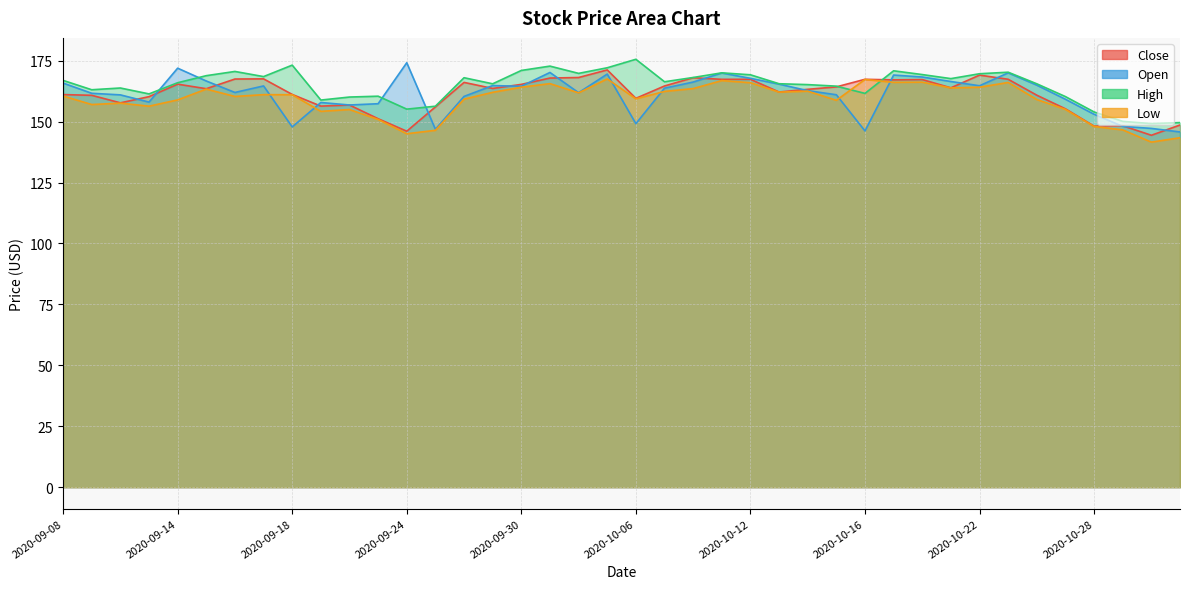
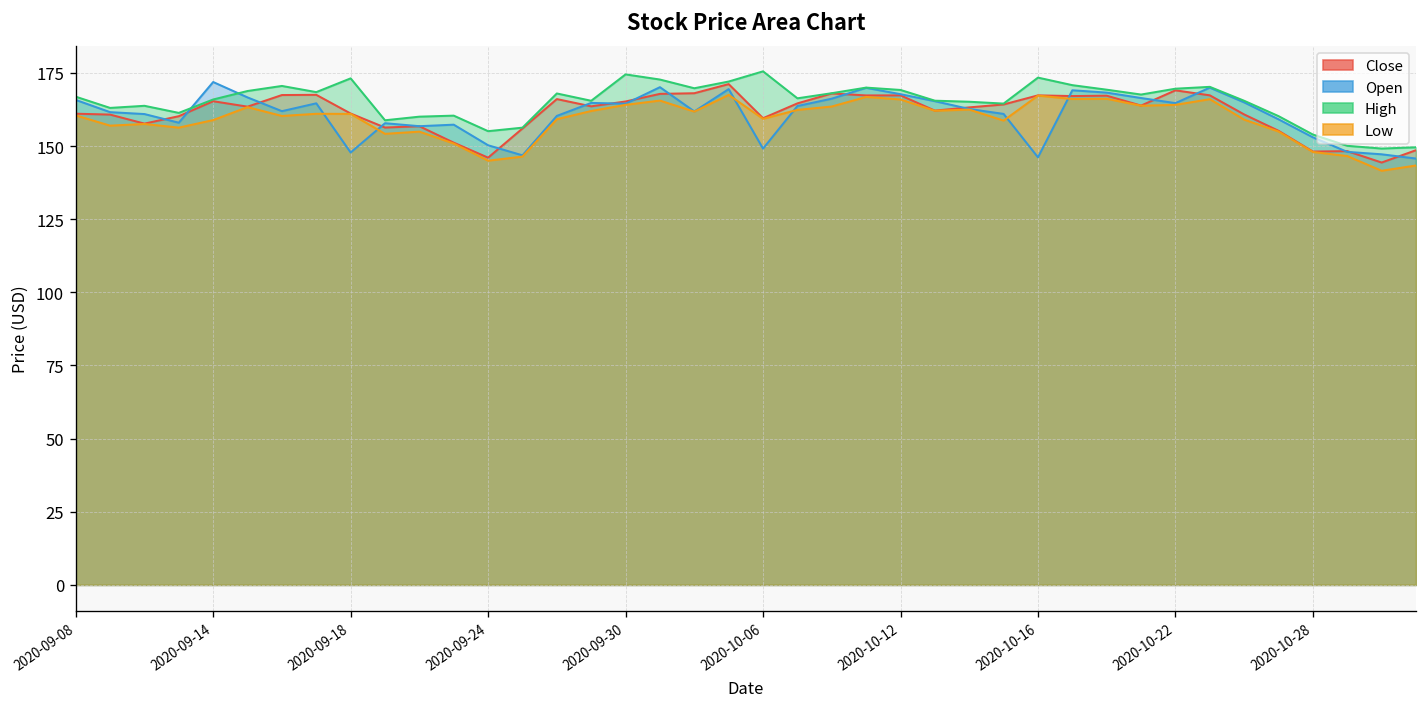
  {
    "Open": {
      "2020-09-08": 166,
      "2020-09-14": 172,
      "2020-09-18": 148,
-     "2020-09-24": 174,
+     "2020-09-24": 150,
      "2020-10-06": 149,
      "2020-10-16": 146
    },
    "High": {
      "2020-09-08": 167,
      "2020-09-18": 173,
      "2020-09-24": 155,
-     "2020-09-30": 171,
+     "2020-09-30": 175,
      "2020-10-06": 176,
      "2020-10-12": 169,
-     "2020-10-16": 162
+     "2020-10-16": 173
    }
  }
